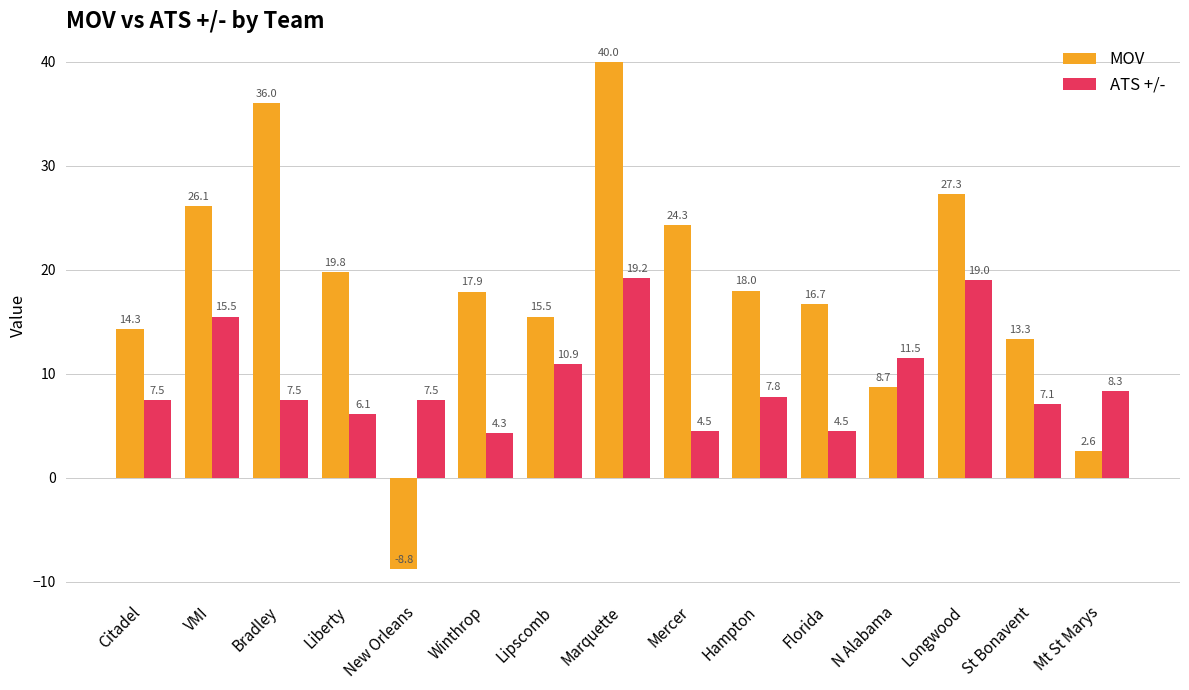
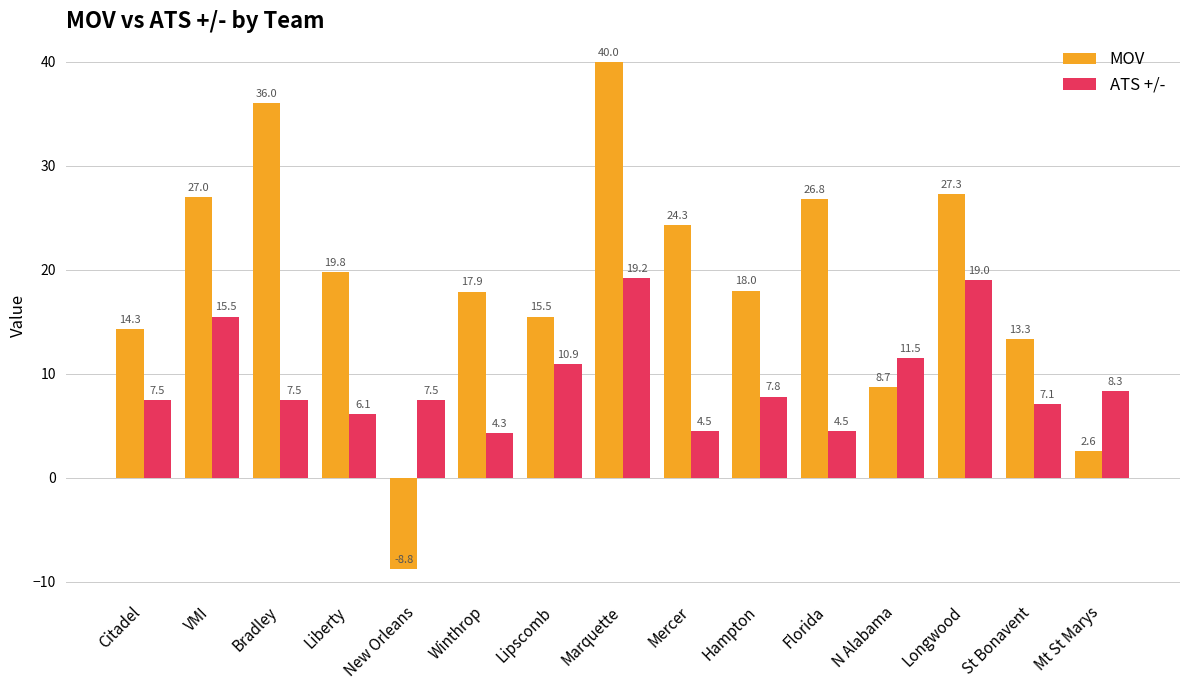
  {
    "MOV": {
      "Citadel": 14.3,
-     "VMI": 26.1,
+     "VMI": 27.0,
      "Bradley": 36.0,
      "Liberty": 19.8,
      "New Orleans": -8.8,
      "Winthrop": 17.9,
      "Lipscomb": 15.5,
      "Marquette": 40.0,
      "Mercer": 24.3,
      "Hampton": 18.0,
-     "Florida": 16.7,
+     "Florida": 26.8,
      "N Alabama": 8.7,
      "Longwood": 27.3,
      "St Bonavent": 13.3,
      "Mt St Marys": 2.6
    },
    "ATS +/-": {
      "Citadel": 7.5,
      "VMI": 15.5,
      "Bradley": 7.5,
      "Liberty": 6.1,
      "New Orleans": 7.5,
      "Winthrop": 4.3,
      "Lipscomb": 10.9,
      "Marquette": 19.2,
      "Mercer": 4.5,
      "Hampton": 7.8,
      "Florida": 4.5,
      "N Alabama": 11.5,
      "Longwood": 19.0,
      "St Bonavent": 7.1,
      "Mt St Marys": 8.3
    }
  }
